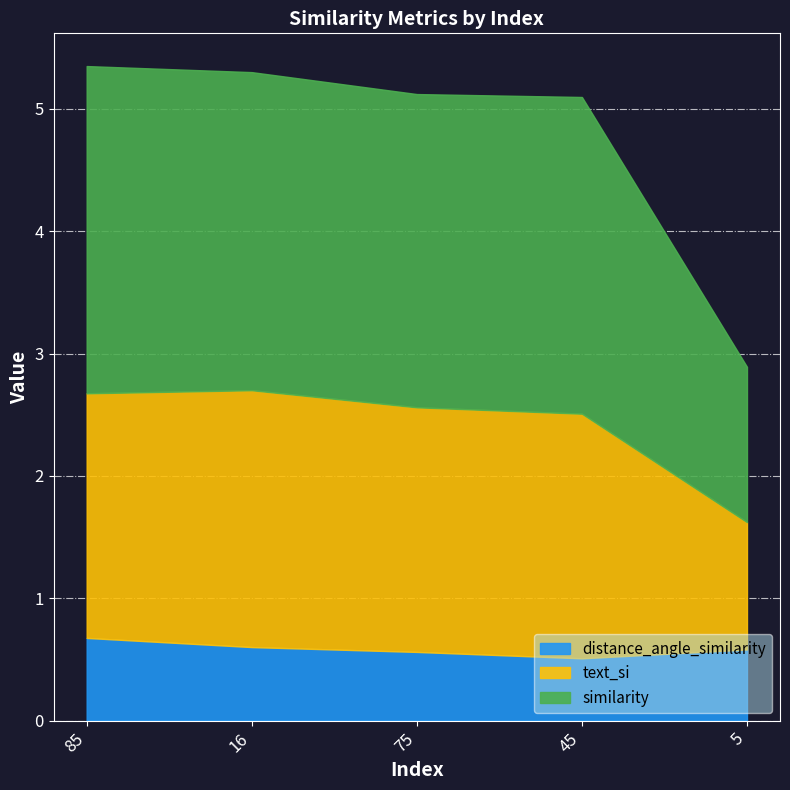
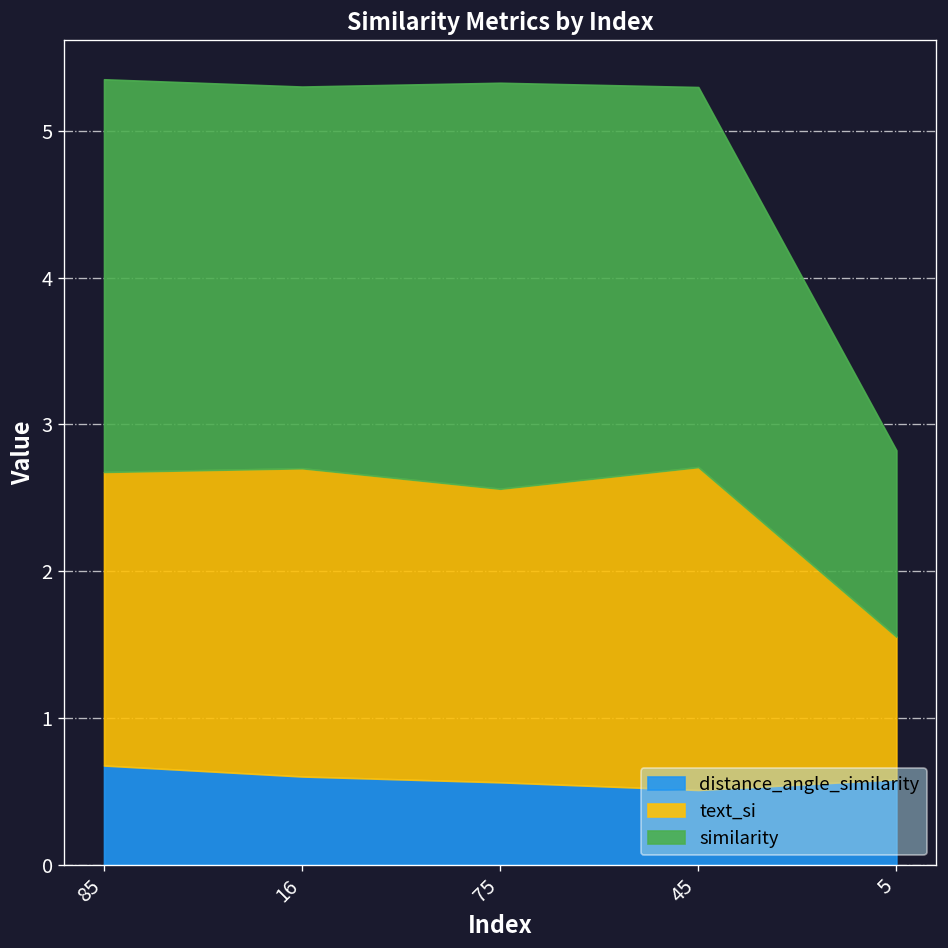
  {
    "distance_angle_similarity": {
      "85": 0.68,
      "16": 0.60,
      "75": 0.56
    },
    "text_si": {
      "85": 2.00,
      "16": 2.10,
      "75": 2.00,
-     "45": 2.0,
-     "5": 1.04
+     "45": 2.2,
+     "5": 0.97
    },
    "similarity": {
      "85": 2.68,
      "16": 2.60,
-     "75": 2.56,
+     "75": 2.77,
      "45": 2.59,
      "5": 1.27
    }
  }
